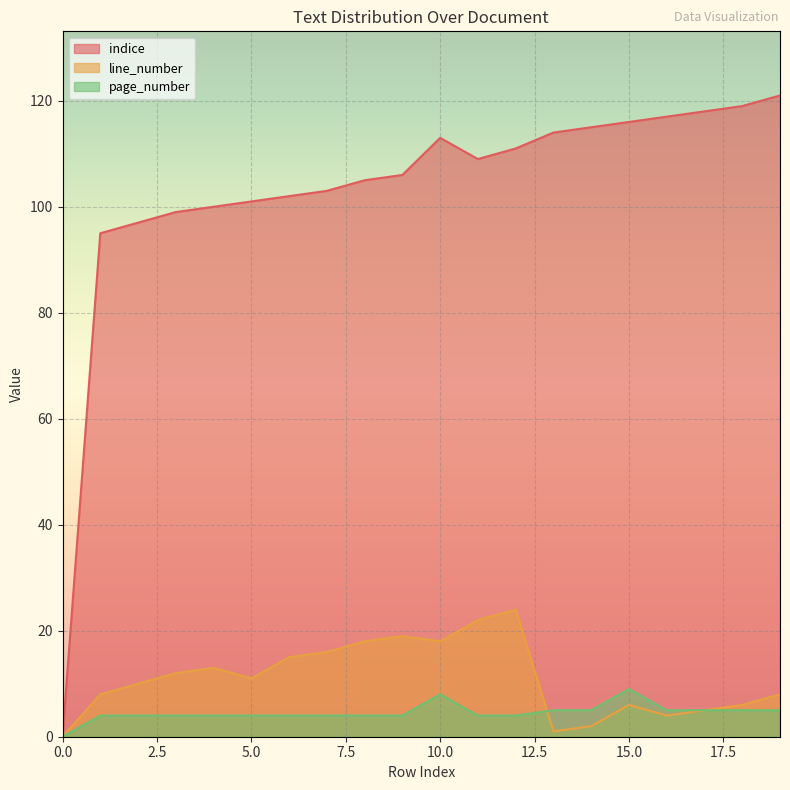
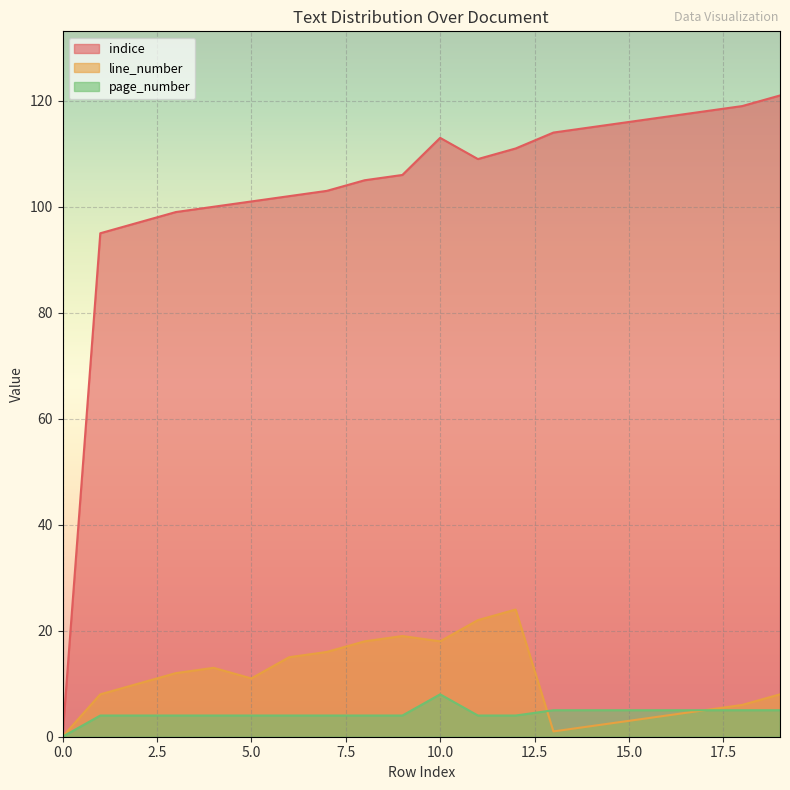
  {
    "indice": {
      "5.0": 101,
      "10.0": 113,
      "15.0": 116
    },
    "line_number": {
      "5.0": 11,
      "10.0": 18,
-     "15.0": 6
+     "15.0": 3
    },
    "page_number": {
      "5.0": 4,
      "10.0": 8,
-     "15.0": 9
+     "15.0": 5
    }
  }
